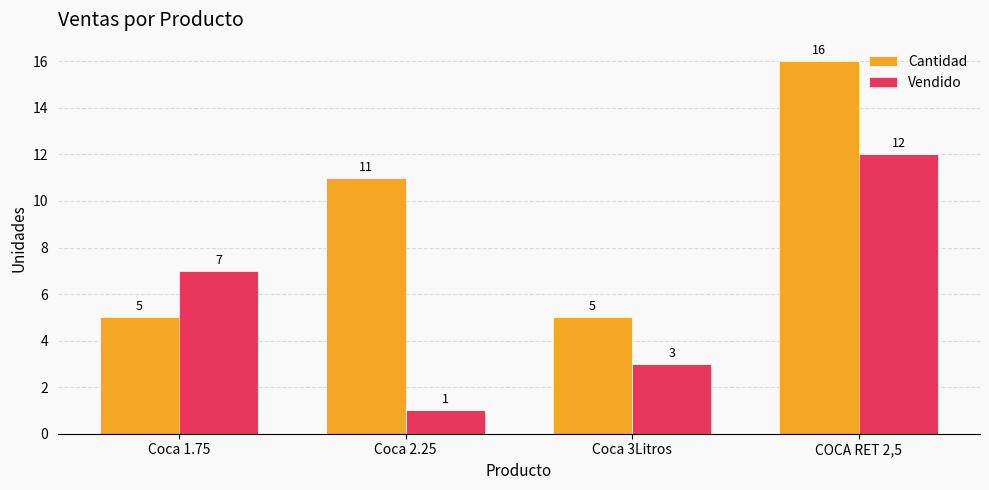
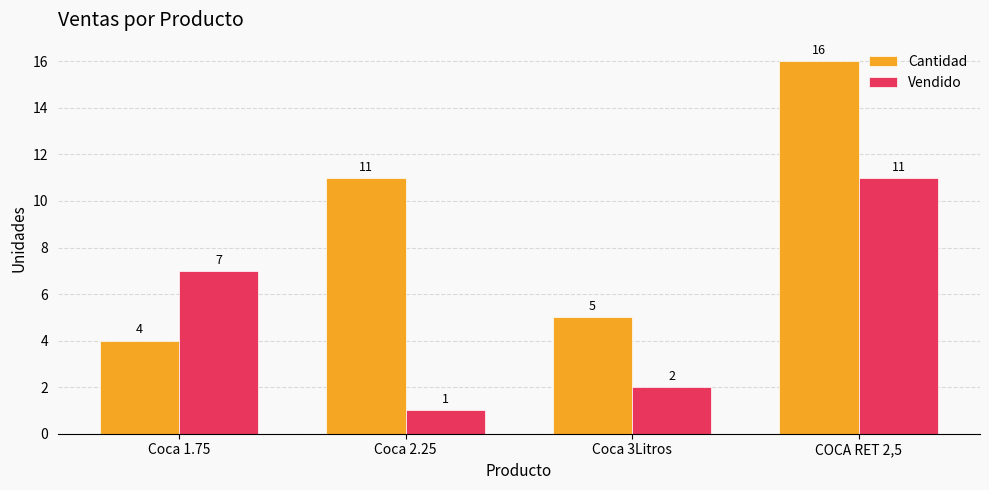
  {
    "Cantidad": {
-     "Coca 1.75": 5,
+     "Coca 1.75": 4,
      "Coca 2.25": 11,
      "Coca 3Litros": 5,
      "COCA RET 2,5": 16
    },
    "Vendido": {
      "Coca 1.75": 7,
      "Coca 2.25": 1,
-     "Coca 3Litros": 3,
-     "COCA RET 2,5": 12
+     "Coca 3Litros": 2,
+     "COCA RET 2,5": 11
    }
  }
